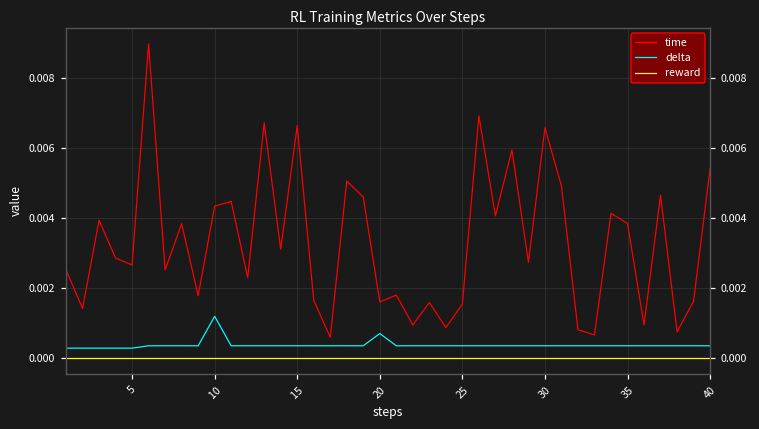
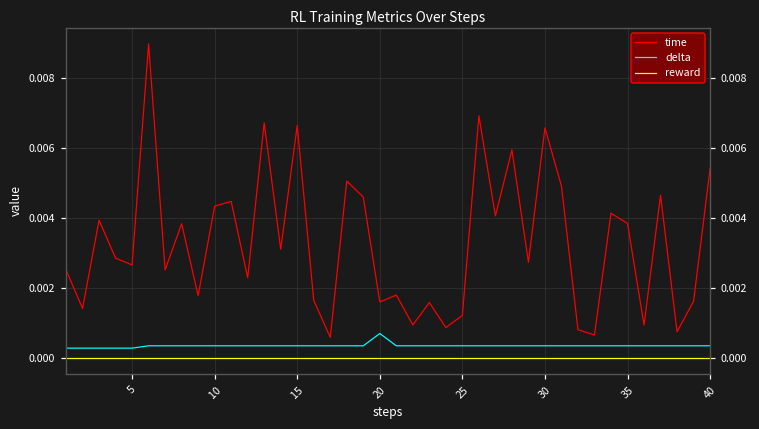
  {
    "time": {
      "5": 0.0027,
      "10": 0.0043,
      "15": 0.0066,
      "20": 0.0016,
-     "25": 0.0015,
+     "25": 0.0012,
      "30": 0.0066,
      "35": 0.0038,
      "40": 0.0054
    },
    "delta": {
      "5": 0.0003,
-     "10": 0.0012,
+     "10": 0.0004,
      "15": 0.0004,
      "20": 0.0007,
      "25": 0.0004,
      "30": 0.0004,
      "35": 0.0004,
      "40": 0.0004
    },
    "reward": {
      "5": 0.0000,
      "10": 0.0000,
      "15": 0.0000,
      "20": 0.0000,
      "25": 0.0000,
      "30": 0.0000,
      "35": 0.0000,
      "40": 0.0000
    }
  }
